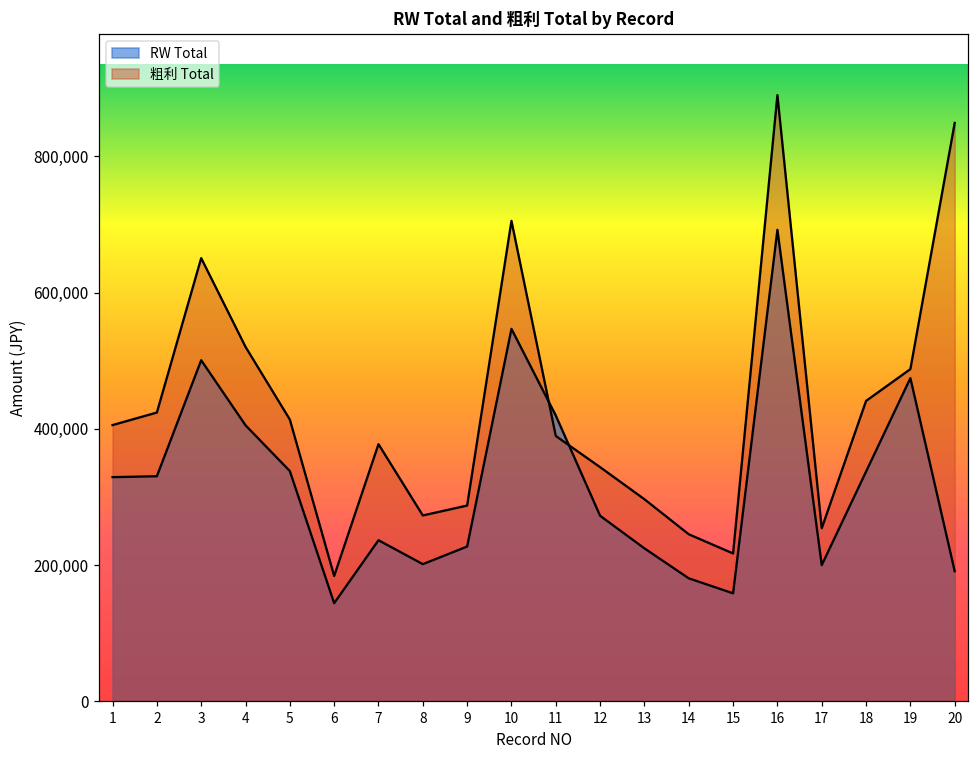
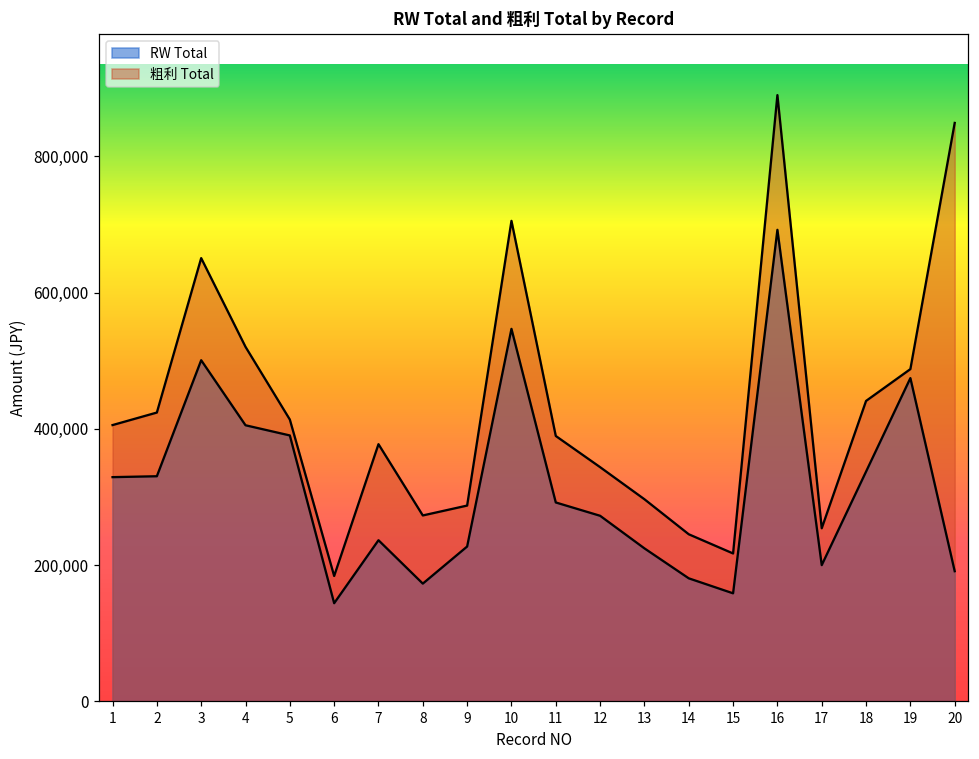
  {
    "RW Total": {
      "1": "330,000",
      "2": "330,000",
      "3": "500,000",
      "4": "410,000",
-     "5": "340,000",
+     "5": "390,000",
      "6": "140,000",
      "7": "240,000",
-     "8": "200,000",
+     "8": "170,000",
      "9": "230,000",
      "10": "550,000",
-     "11": "420,000",
+     "11": "290,000",
      "12": "270,000",
      "13": "220,000",
      "14": "180,000",
      "15": "160,000",
      "16": "690,000",
      "17": "200,000",
      "18": "340,000",
      "19": "470,000",
      "20": "190,000"
    },
    "粗利 Total": {
      "1": "410,000",
      "2": "420,000",
      "3": "650,000",
      "4": "520,000",
      "5": "410,000",
      "6": "180,000",
      "7": "380,000",
      "8": "270,000",
      "9": "290,000",
      "10": "710,000",
      "11": "390,000",
      "12": "340,000",
      "13": "300,000",
      "14": "250,000",
      "15": "220,000",
      "16": "890,000",
      "17": "250,000",
      "18": "440,000",
      "19": "490,000",
      "20": "850,000"
    }
  }
